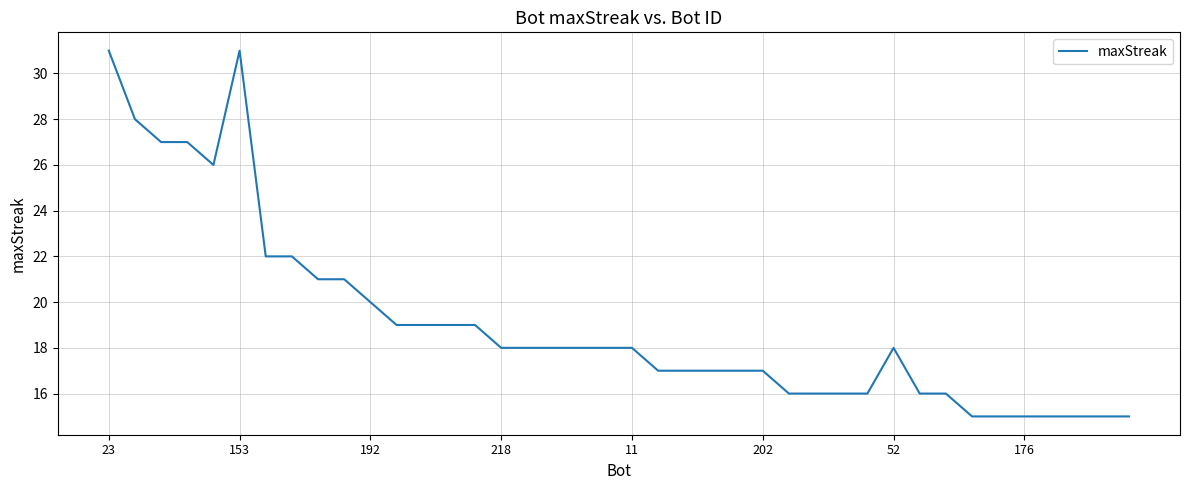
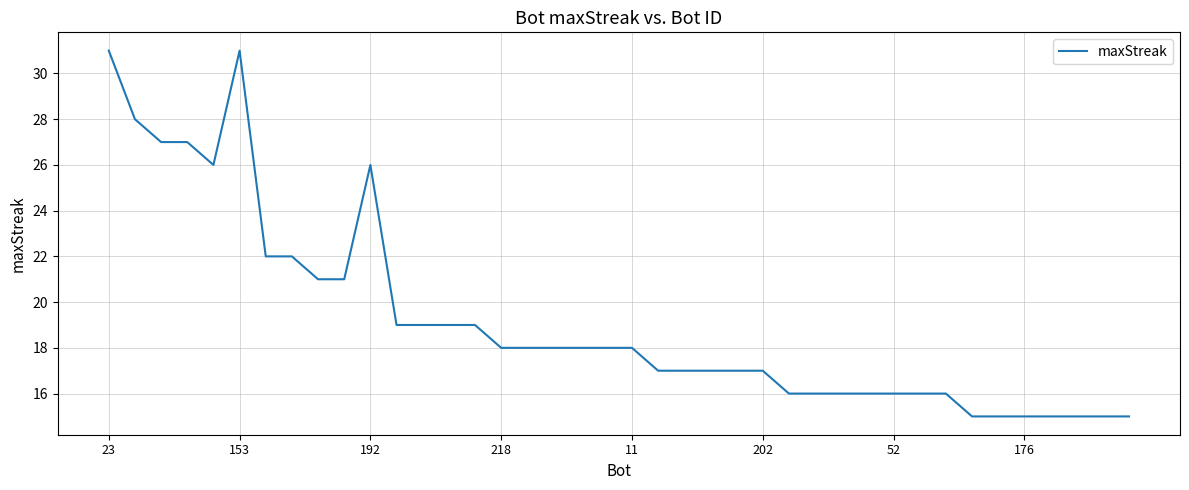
  {
    "153": 31,
-   "192": 20,
+   "192": 26,
    "218": 18,
    "202": 17,
-   "52": 18,
+   "52": 16,
    "176": 15
  }
